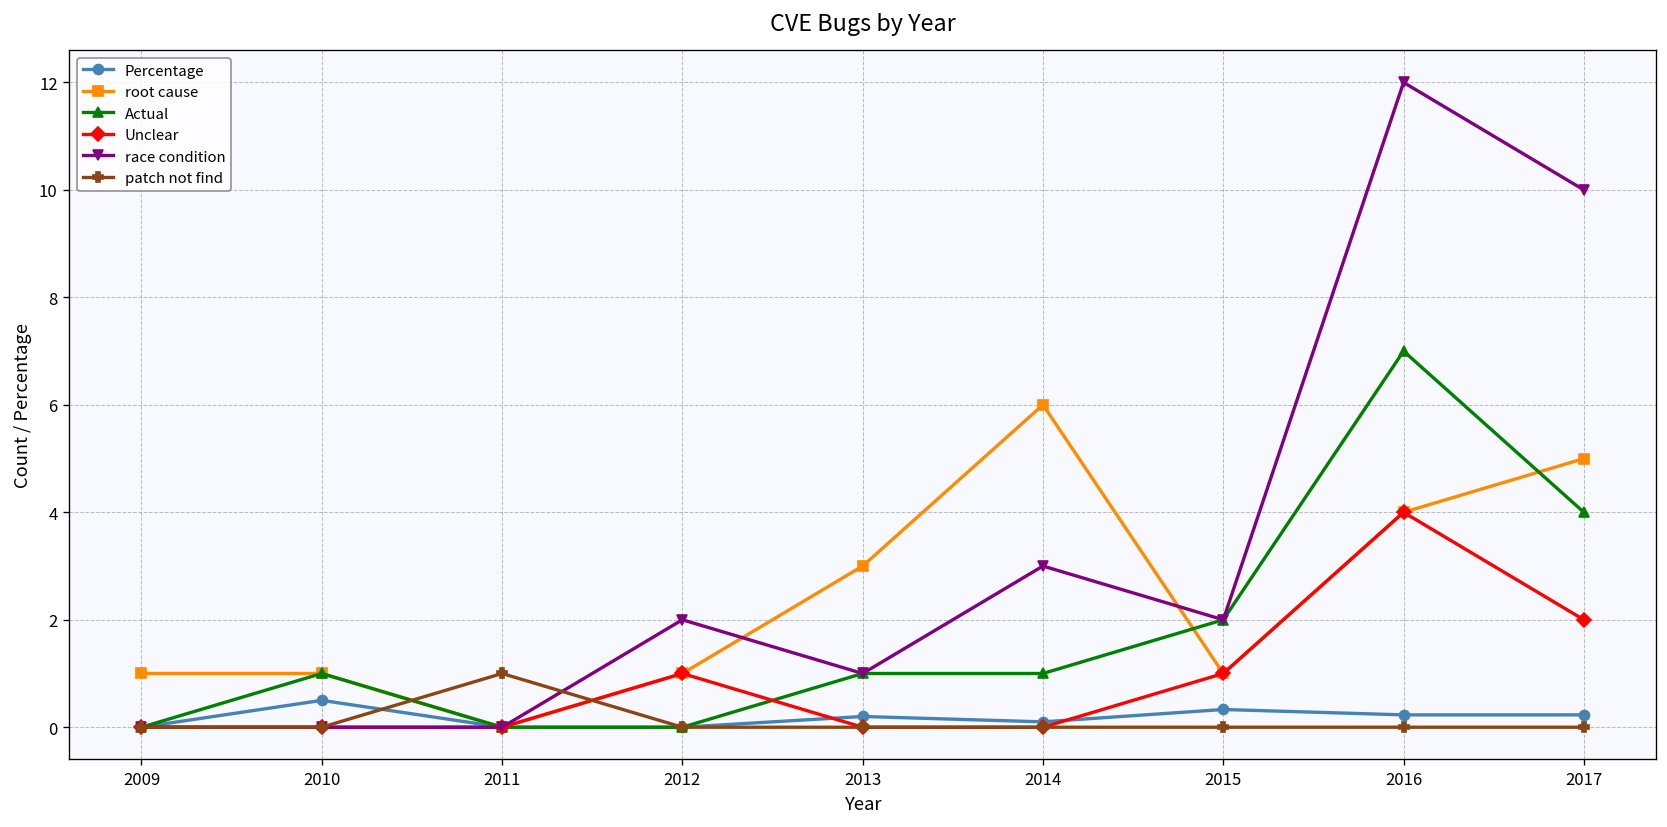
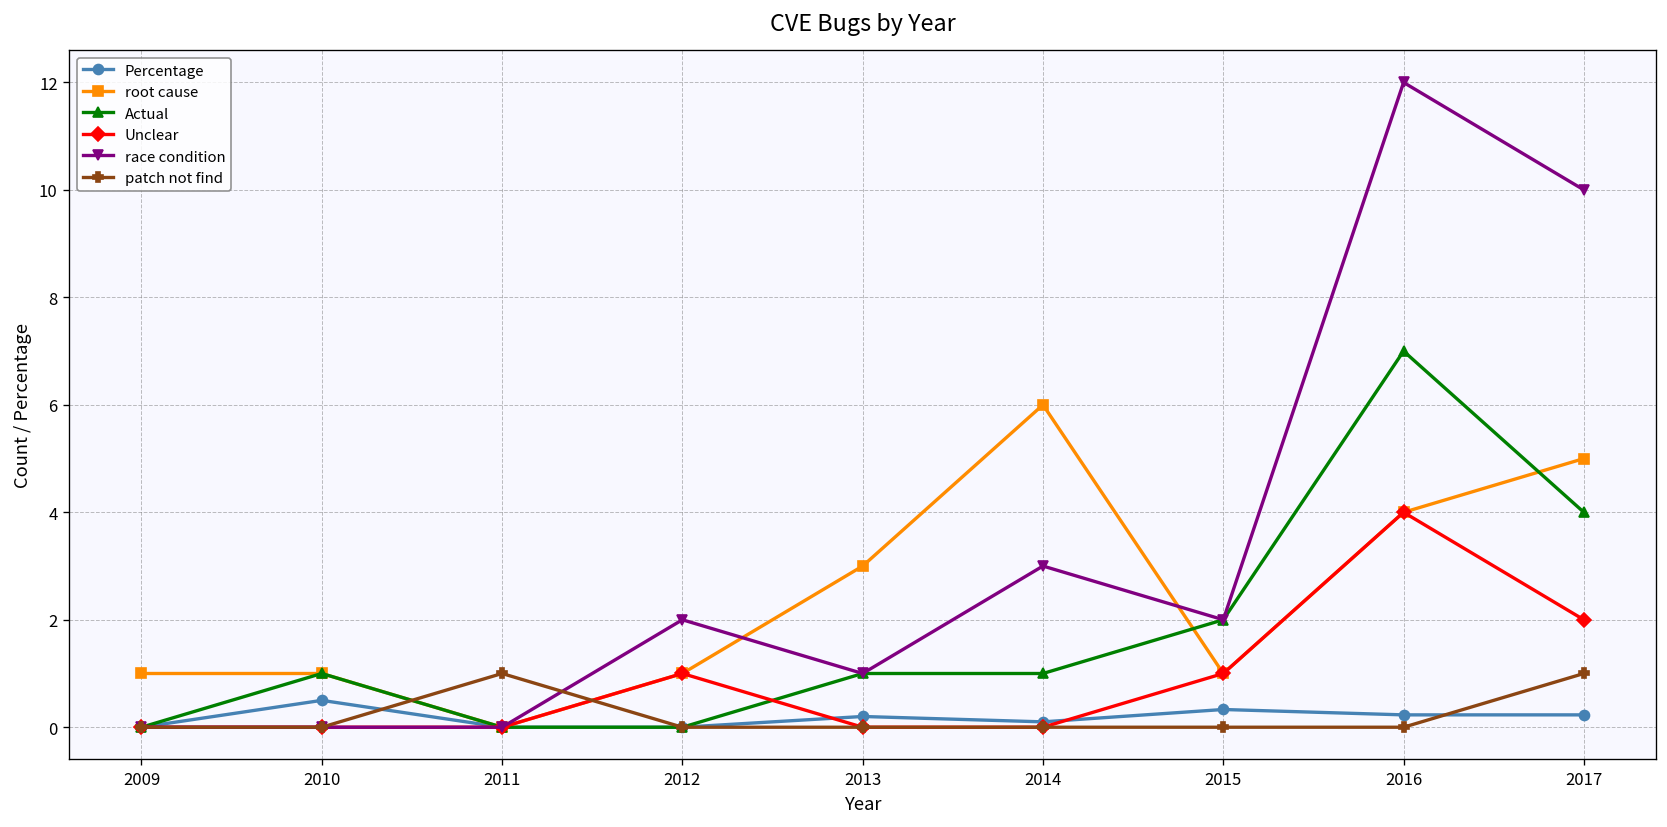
  {
    "Percentage": {
      "2010": 0.5,
      "2013": 0.2,
      "2014": 0.1,
      "2015": 0.3,
      "2016": 0.2,
      "2017": 0.2
    },
    "root cause": {
      "2009": 1,
      "2013": 3,
      "2014": 6,
      "2017": 5
    },
    "Actual": {
      "2014": 1,
      "2016": 7,
      "2017": 4
    },
    "Unclear": {
      "2017": 2
    },
    "race condition": {
      "2012": 2,
      "2014": 3,
      "2016": 12,
      "2017": 10
    },
    "patch not find": {
      "2011": 1,
      "2015": 0,
      "2016": 0,
-     "2017": 0
+     "2017": 1
    }
  }
